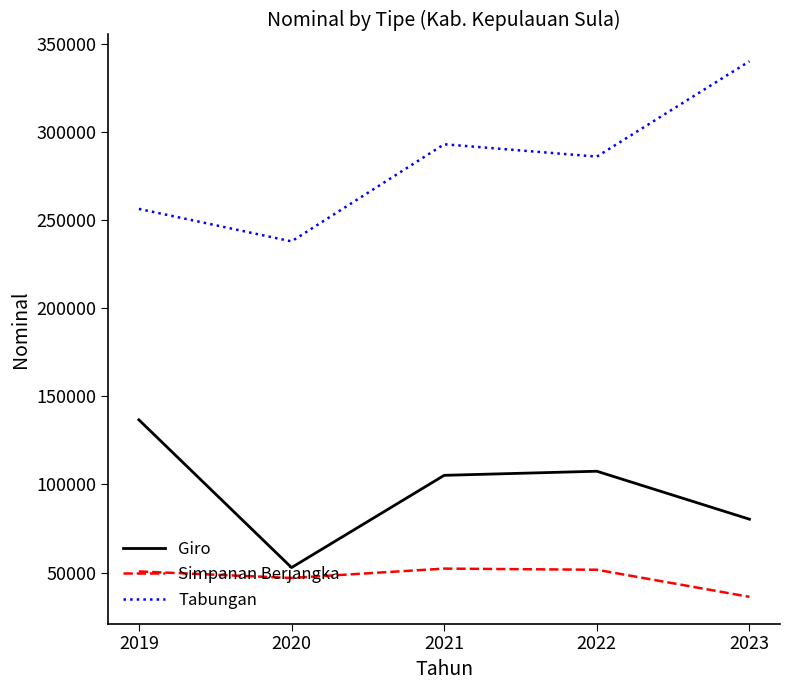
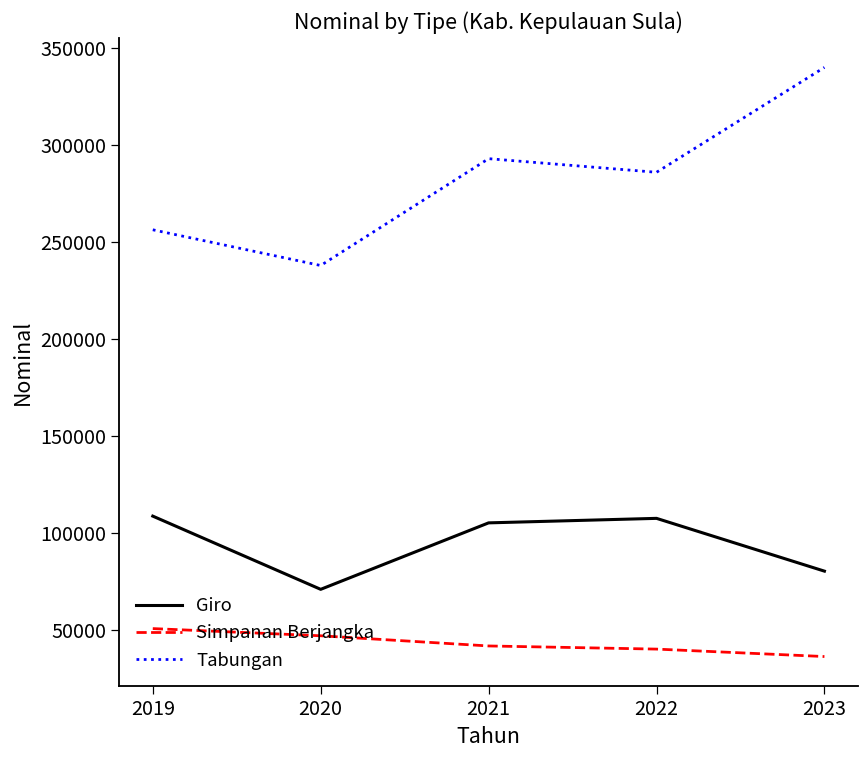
  {
    "Giro": {
-     "2019": 137000,
-     "2020": 53000,
+     "2019": 109000,
+     "2020": 71000,
      "2021": 105000,
      "2022": 108000,
      "2023": 80000
    },
    "Simpanan Berjangka": {
      "2019": 51000,
      "2020": 47000,
-     "2021": 52000,
-     "2022": 52000,
+     "2021": 42000,
+     "2022": 40000,
      "2023": 36000
    },
    "Tabungan": {
      "2019": 256000,
      "2020": 238000,
      "2021": 293000,
      "2022": 286000,
      "2023": 340000
    }
  }
